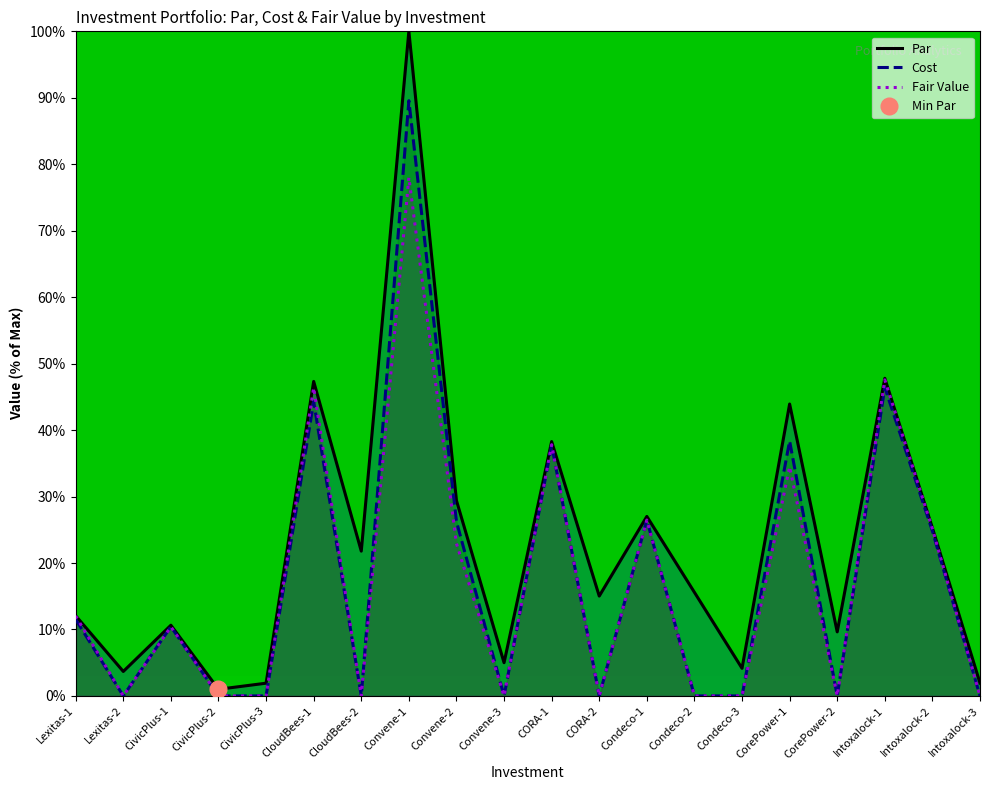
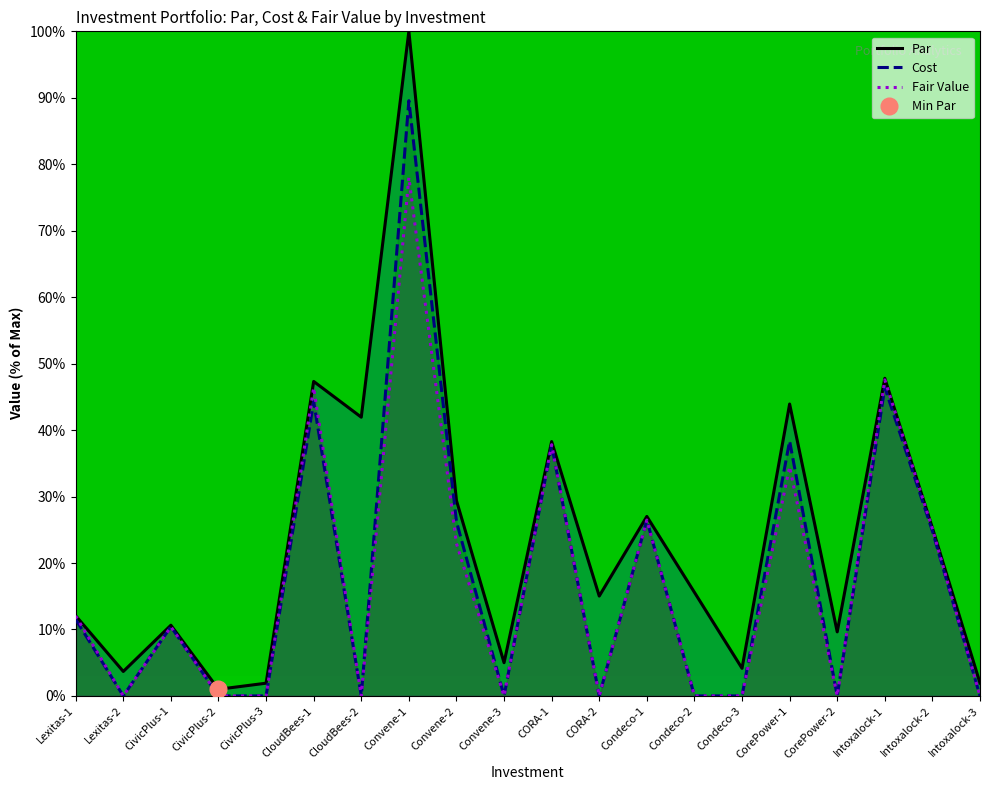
  {
    "Par": {
      "Lexitas-2": "4%",
      "CloudBees-1": "47%",
-     "CloudBees-2": "22%",
+     "CloudBees-2": "42%",
      "Convene-1": "100%",
      "Convene-2": "29%",
      "Convene-3": "5%",
      "CORA-1": "38%",
      "CORA-2": "15%",
      "Condeco-1": "27%",
      "Condeco-2": "16%",
      "Condeco-3": "4%",
      "CorePower-1": "44%",
      "CorePower-2": "10%"
    },
    "Cost": {
      "Lexitas-1": "12%",
      "CloudBees-1": "44%",
      "Convene-1": "90%",
      "Convene-2": "26%",
      "CorePower-1": "38%",
      "Intoxalock-1": "46%"
    },
    "Fair Value": {
      "CloudBees-1": "46%",
      "Convene-1": "78%",
      "Convene-2": "23%",
      "CorePower-1": "34%"
    }
  }
